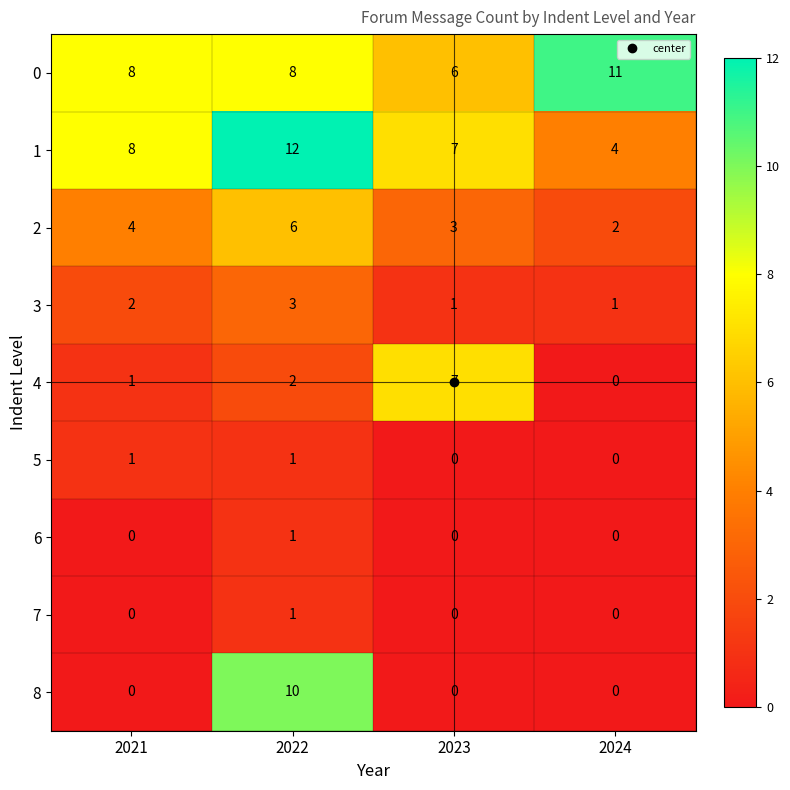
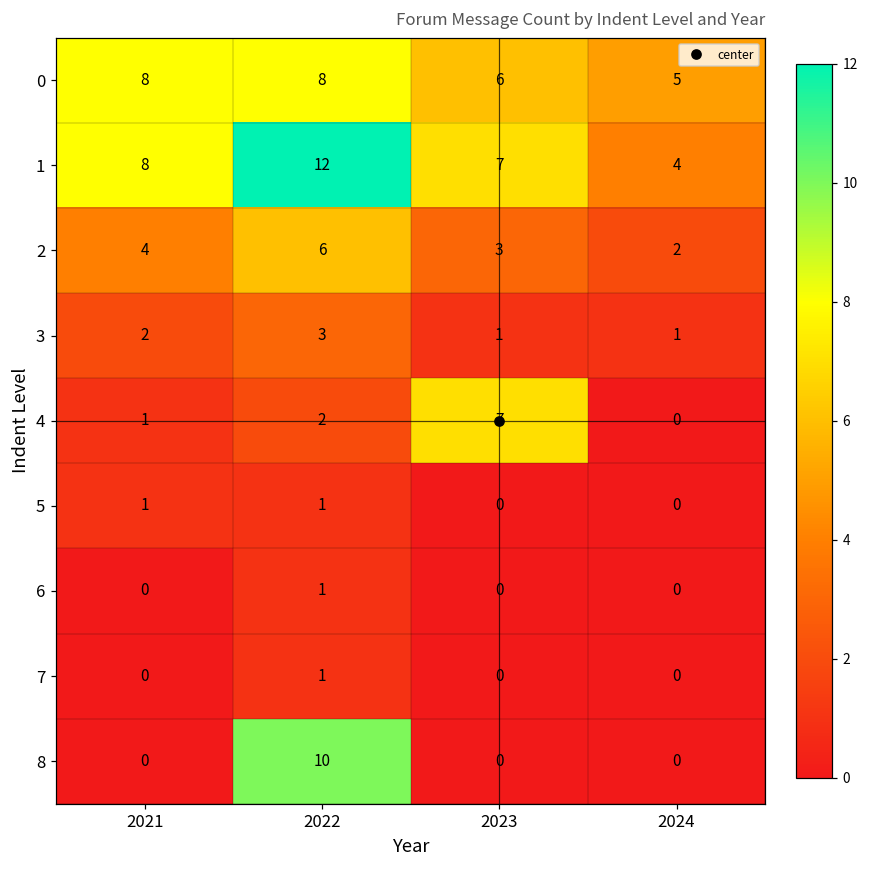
  {
    "0": {
      "2021": 8,
      "2022": 8,
      "2023": 6,
-     "2024": 11
+     "2024": 5
    },
    "1": {
      "2021": 8,
      "2022": 12,
      "2023": 7,
      "2024": 4
    },
    "2": {
      "2021": 4,
      "2022": 6,
      "2023": 3,
      "2024": 2
    },
    "3": {
      "2021": 2,
      "2022": 3,
      "2023": 1,
      "2024": 1
    },
    "4": {
      "2021": 1,
      "2022": 2,
      "2024": 0
    },
    "5": {
      "2021": 1,
      "2022": 1,
      "2023": 0,
      "2024": 0
    },
    "6": {
      "2021": 0,
      "2022": 1,
      "2023": 0,
      "2024": 0
    },
    "7": {
      "2021": 0,
      "2022": 1,
      "2023": 0,
      "2024": 0
    },
    "8": {
      "2021": 0,
      "2022": 10,
      "2023": 0,
      "2024": 0
    }
  }
